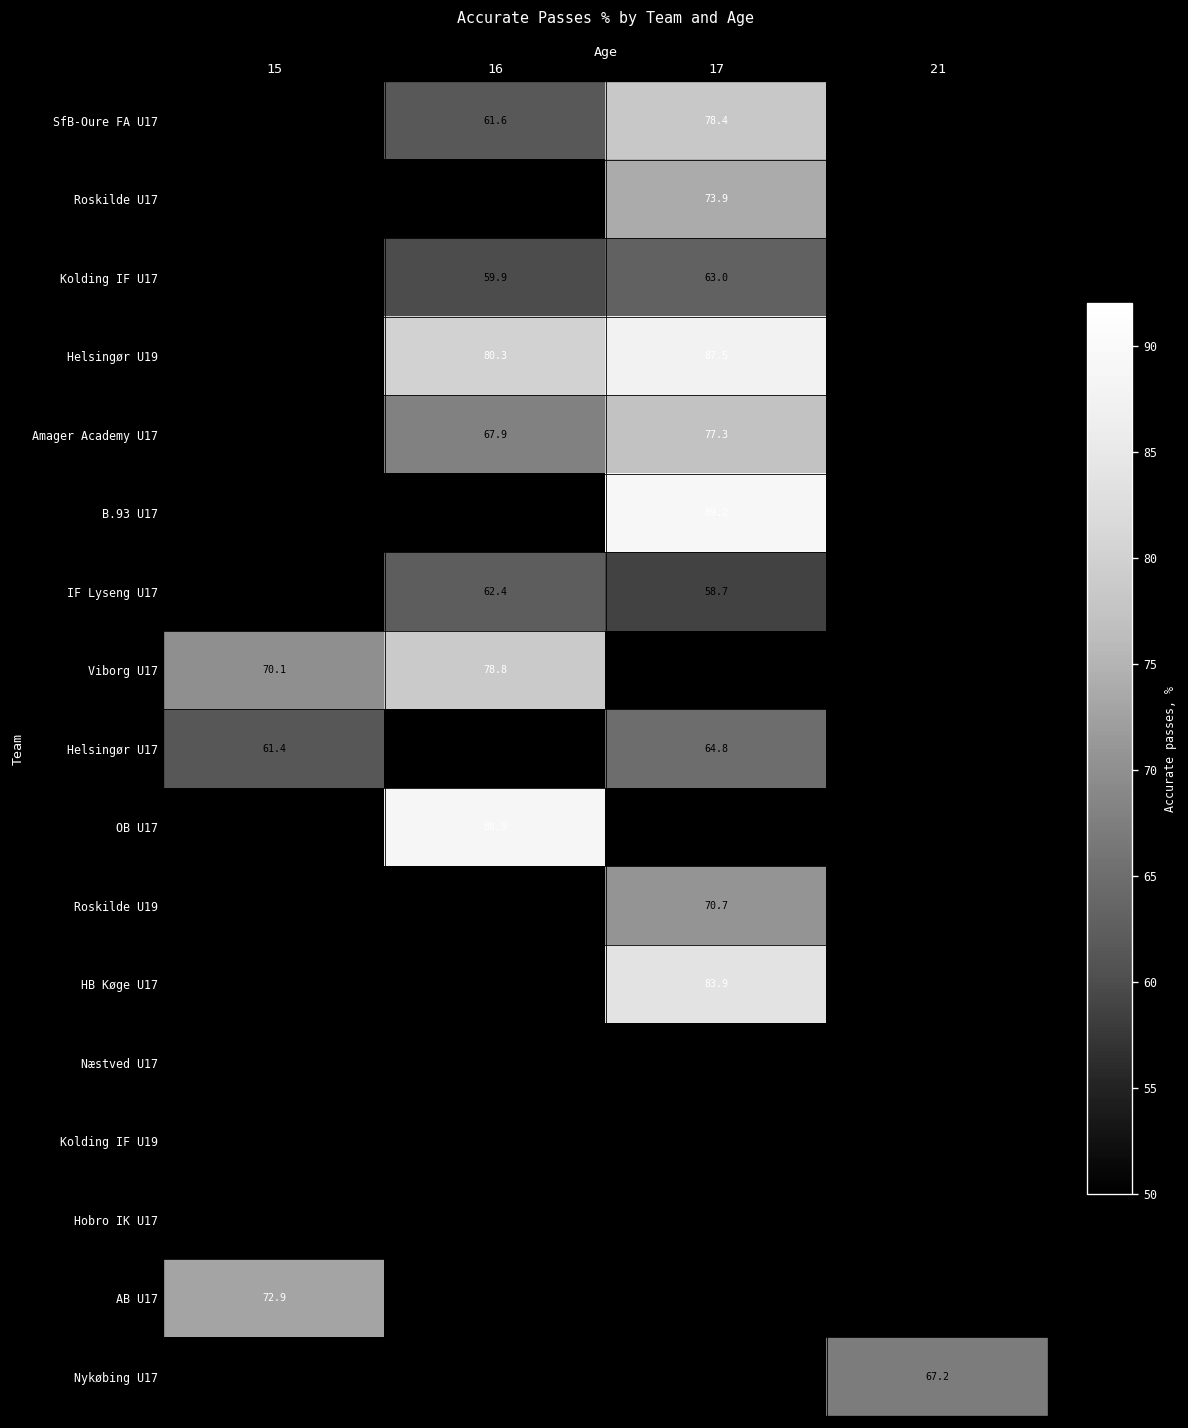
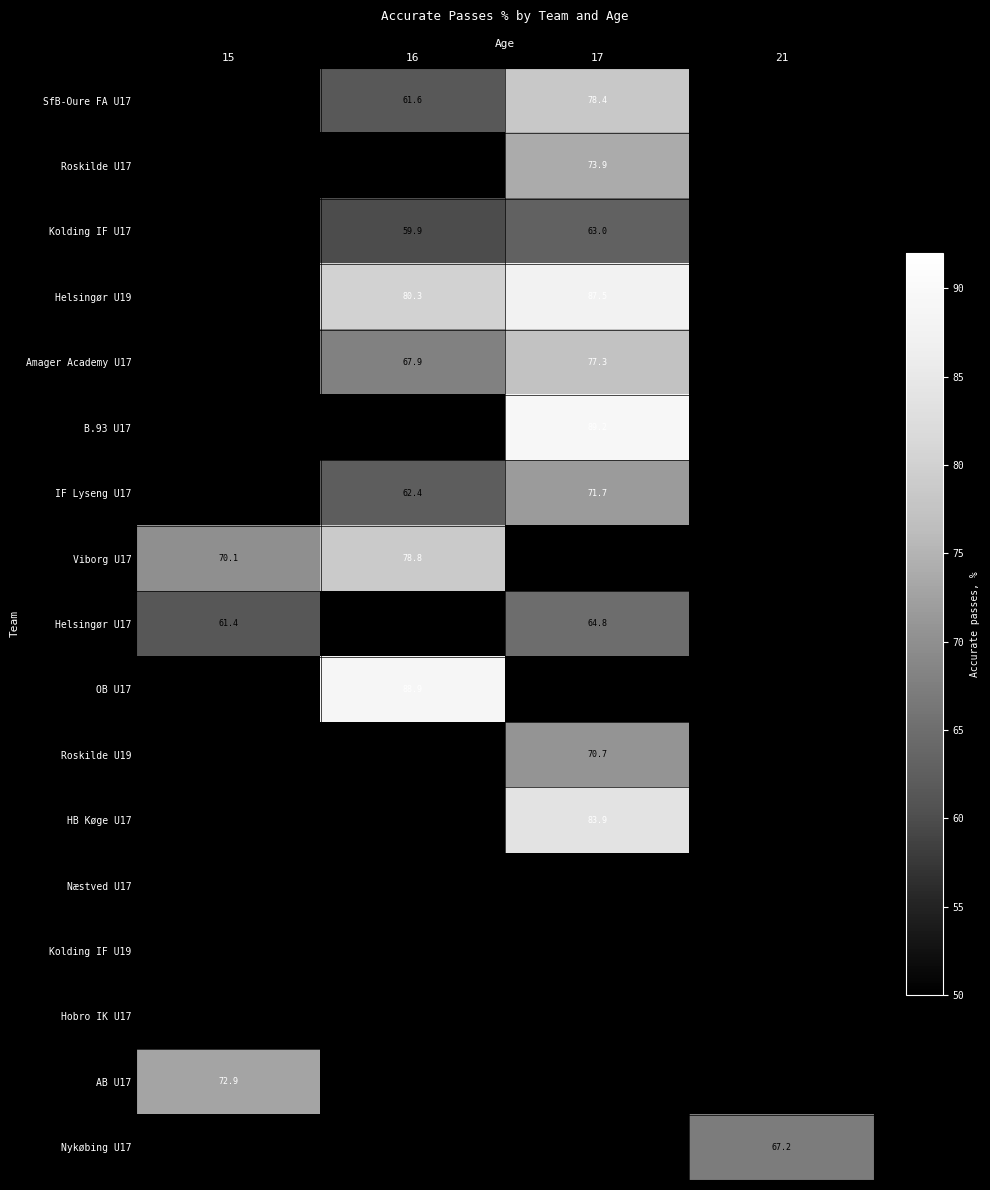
  {
    "SfB-Oure FA U17": {
      "16": 61.6,
      "17": 78.4
    },
    "Roskilde U17": {
      "17": 73.9
    },
    "Kolding IF U17": {
      "16": 59.9,
      "17": 63.0
    },
    "Amager Academy U17": {
      "16": 67.9,
      "17": 77.3
    },
    "IF Lyseng U17": {
      "16": 62.4,
-     "17": 58.7
+     "17": 71.7
    },
    "Viborg U17": {
      "15": 70.1,
      "16": 78.8
    },
    "Helsingør U17": {
      "15": 61.4,
      "17": 64.8
    },
    "Roskilde U19": {
      "17": 70.7
    },
    "AB U17": {
      "15": 72.9
    },
    "Nykøbing U17": {
      "21": 67.2
    }
  }
